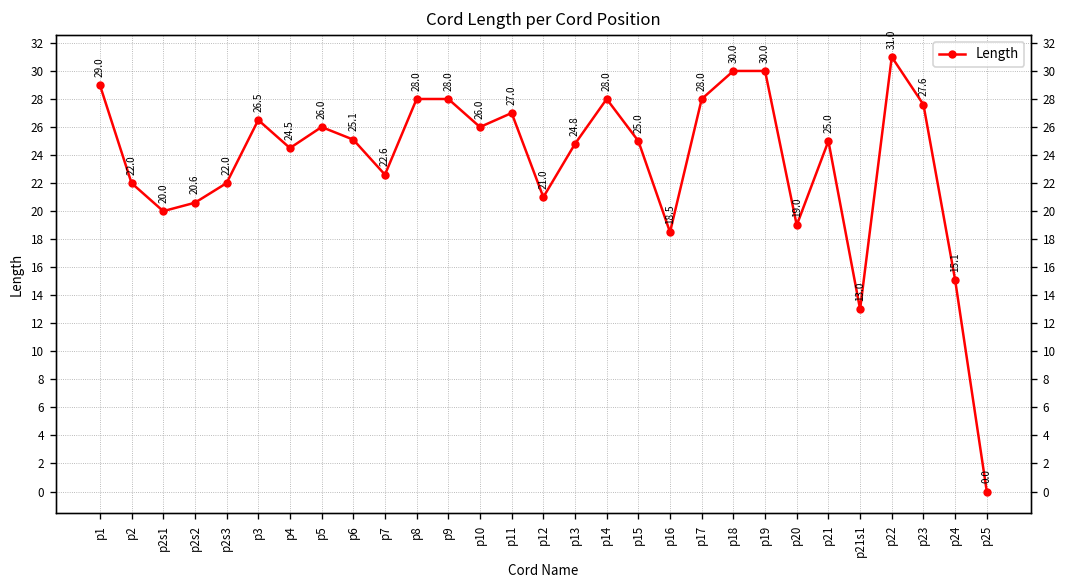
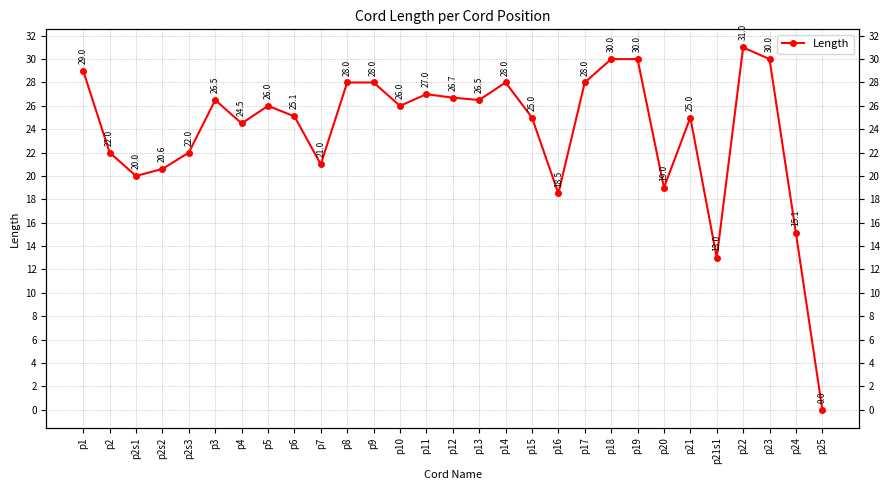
  {
    "p1": 29.0,
    "p2": 22.0,
    "p2s1": 20.0,
    "p2s2": 20.6,
    "p2s3": 22.0,
    "p3": 26.5,
    "p4": 24.5,
    "p5": 26.0,
    "p6": 25.1,
-   "p7": 22.6,
+   "p7": 21.0,
    "p8": 28.0,
    "p9": 28.0,
    "p10": 26.0,
    "p11": 27.0,
-   "p12": 21.0,
-   "p13": 24.8,
+   "p12": 26.7,
+   "p13": 26.5,
    "p14": 28.0,
    "p15": 25.0,
    "p16": 18.5,
    "p17": 28.0,
    "p18": 30.0,
    "p19": 30.0,
    "p20": 19.0,
    "p21": 25.0,
    "p21s1": 13.0,
    "p22": 31.0,
-   "p23": 27.6,
+   "p23": 30.0,
    "p24": 15.1,
    "p25": 0.0
  }
